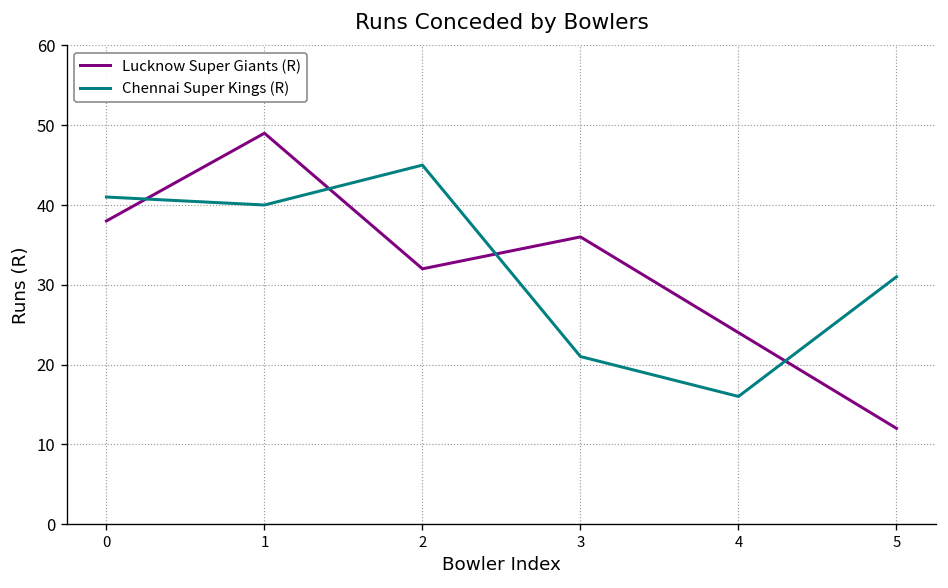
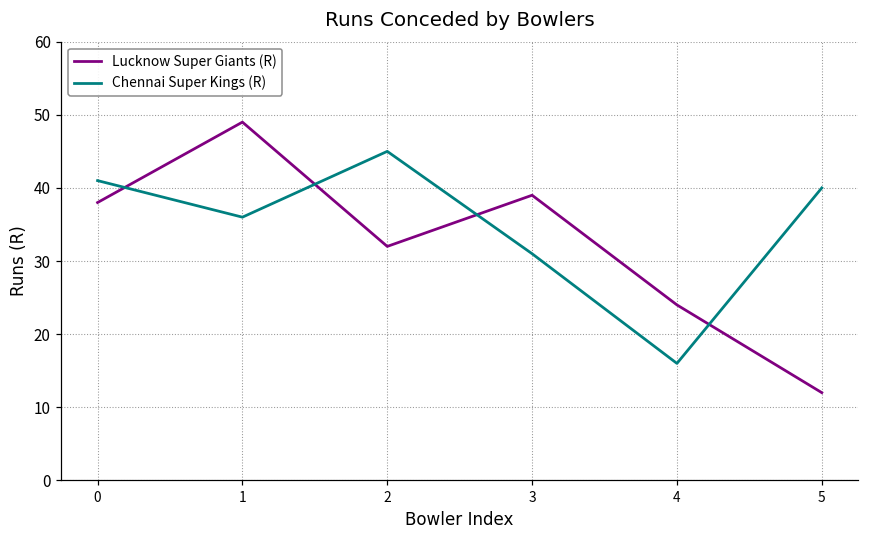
  {
    "Lucknow Super Giants (R)": {
      "0": 38,
      "1": 49,
      "2": 32,
-     "3": 36,
+     "3": 39,
      "4": 24,
      "5": 12
    },
    "Chennai Super Kings (R)": {
      "0": 41,
-     "1": 40,
+     "1": 36,
      "2": 45,
-     "3": 21,
+     "3": 31,
      "4": 16,
-     "5": 31
+     "5": 40
    }
  }
